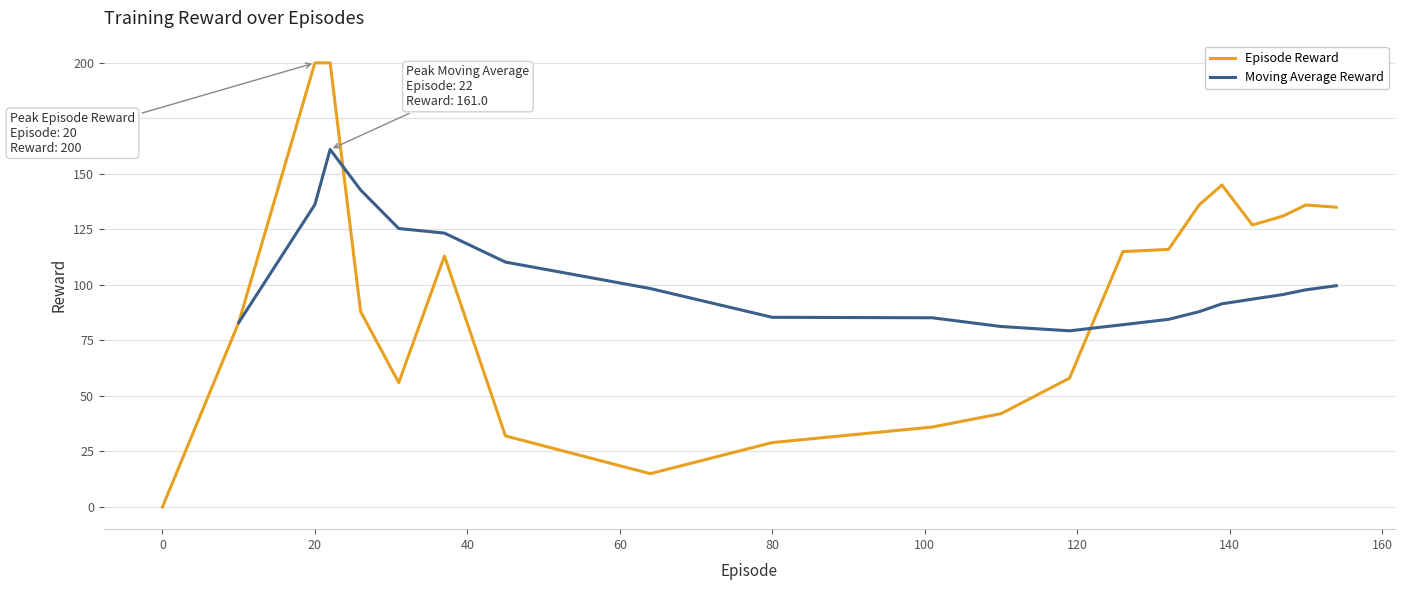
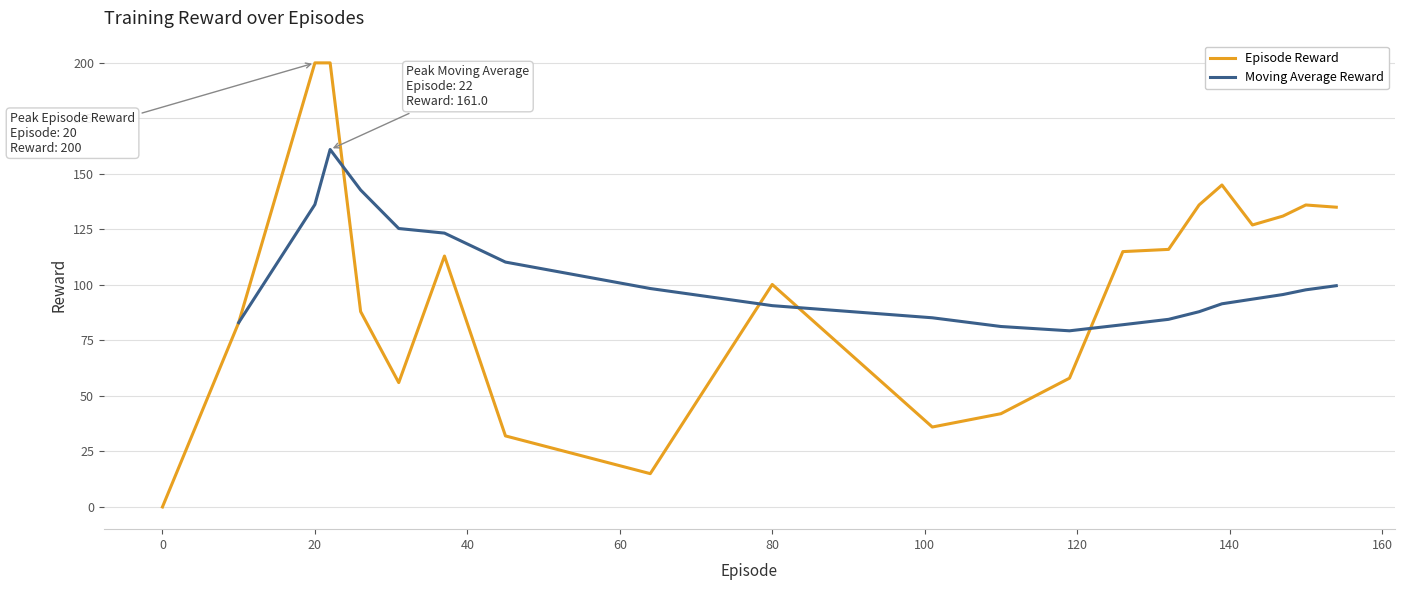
  {
    "Episode Reward": {
      "0": 0,
-     "80": 29
+     "80": 100
    },
    "Moving Average Reward": {
      "20": 136,
-     "80": 85
+     "80": 91
    }
  }
